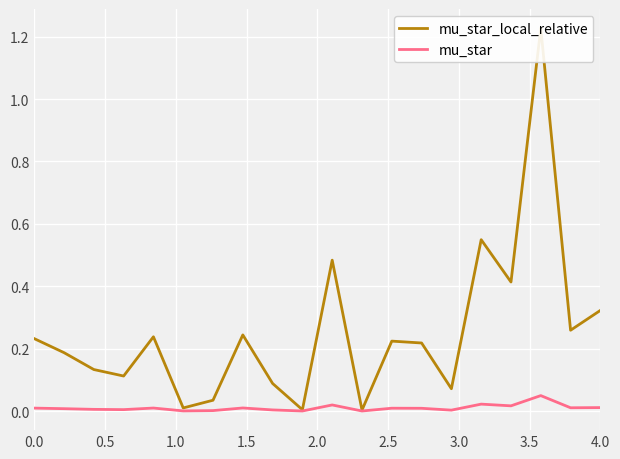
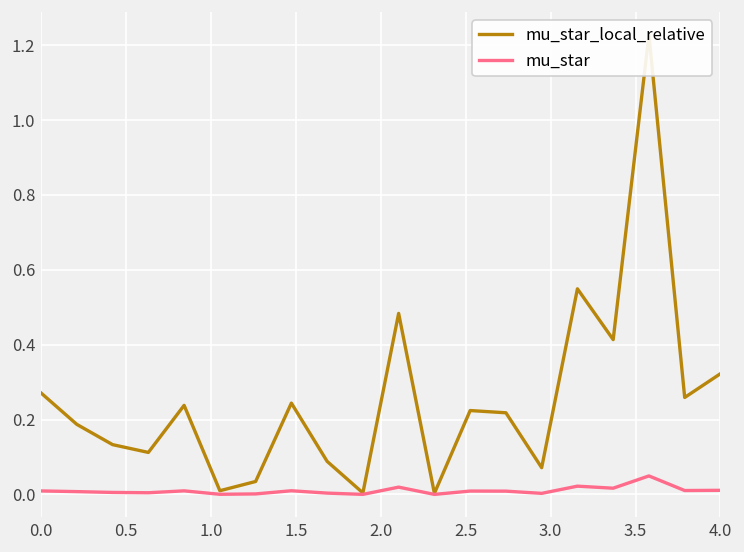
  {
    "mu_star_local_relative": {
-     "0.0": 0.23,
+     "0.0": 0.27,
      "4.0": 0.32
    },
    "mu_star": {
      "0.0": 0.01,
      "4.0": 0.01
    }
  }
